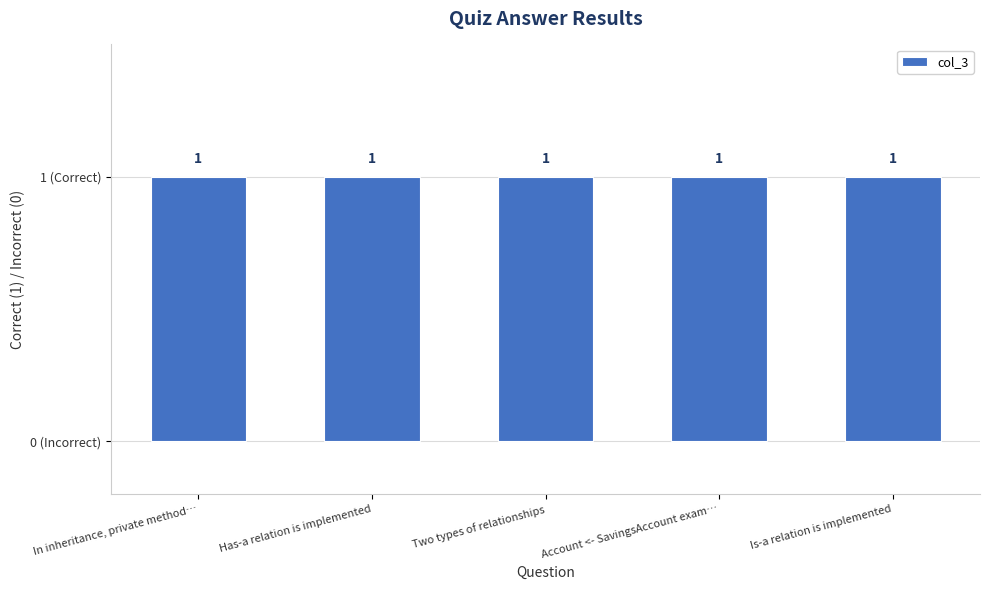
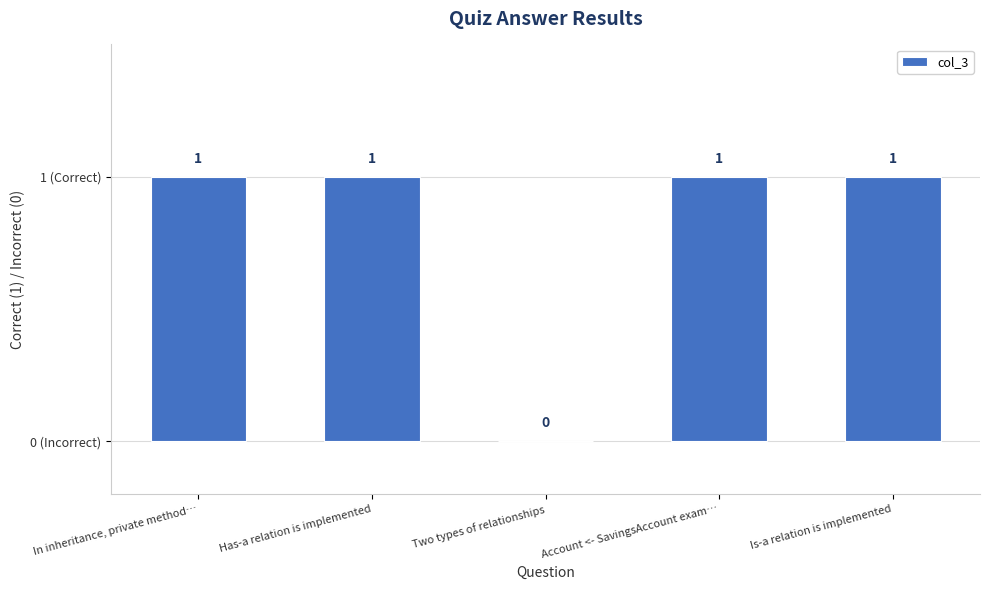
  {
    "In inheritance, private method…": 1,
    "Has-a relation is implemented": 1,
-   "Two types of relationships": 1,
+   "Two types of relationships": 0,
    "Account <- SavingsAccount exam…": 1,
    "Is-a relation is implemented": 1
  }
